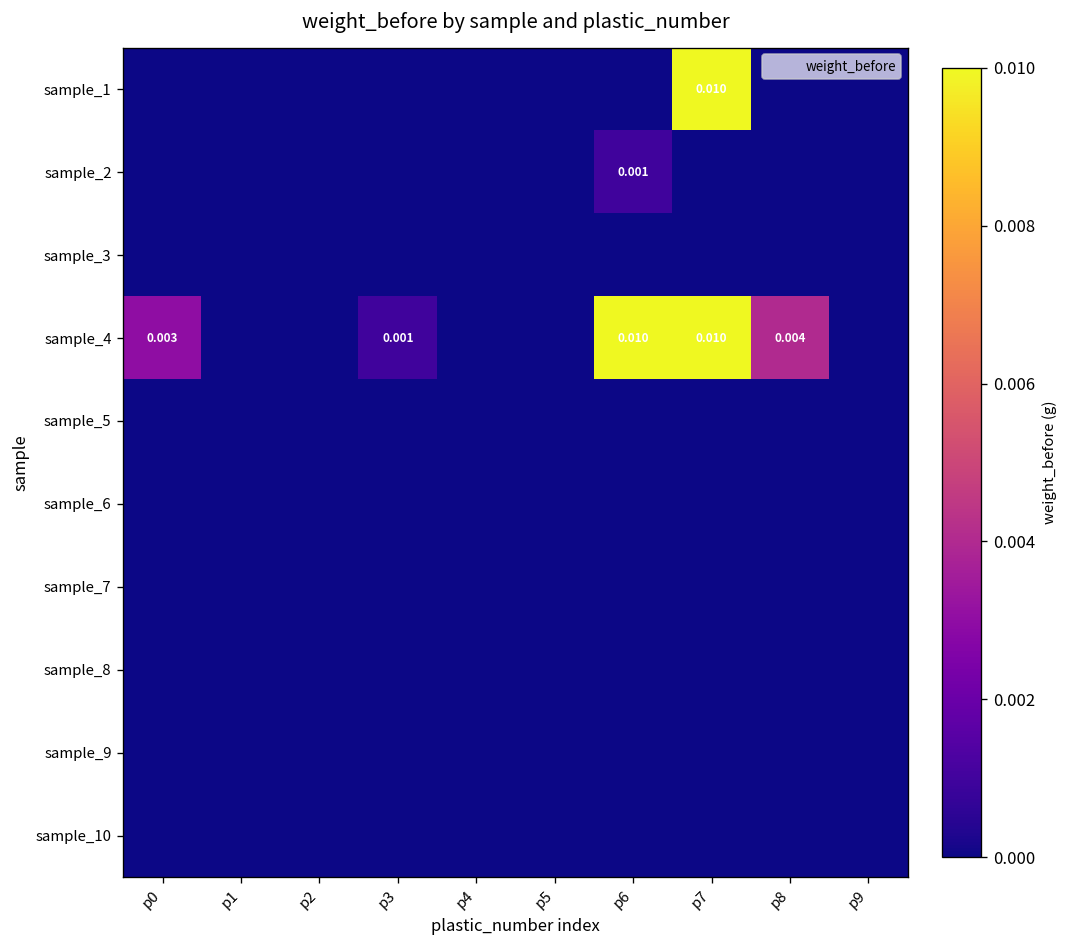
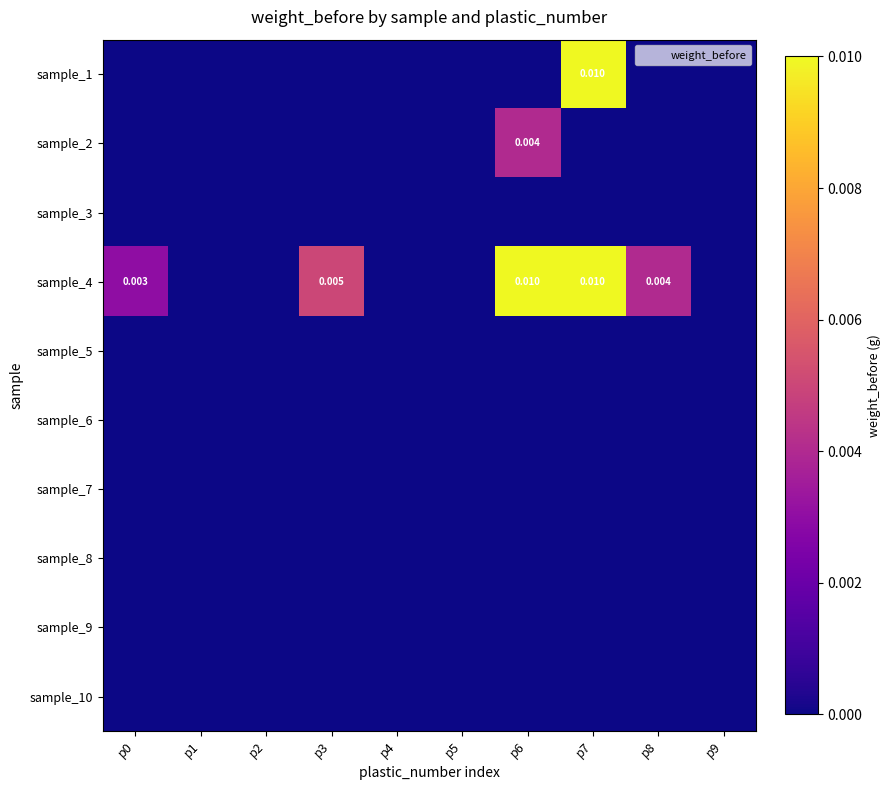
  {
    "sample_1": {
      "p7": 0.010
    },
    "sample_2": {
-     "p6": 0.001
+     "p6": 0.004
    },
    "sample_4": {
      "p0": 0.003,
-     "p3": 0.001,
+     "p3": 0.005,
      "p6": 0.010,
      "p7": 0.010,
      "p8": 0.004
    }
  }
